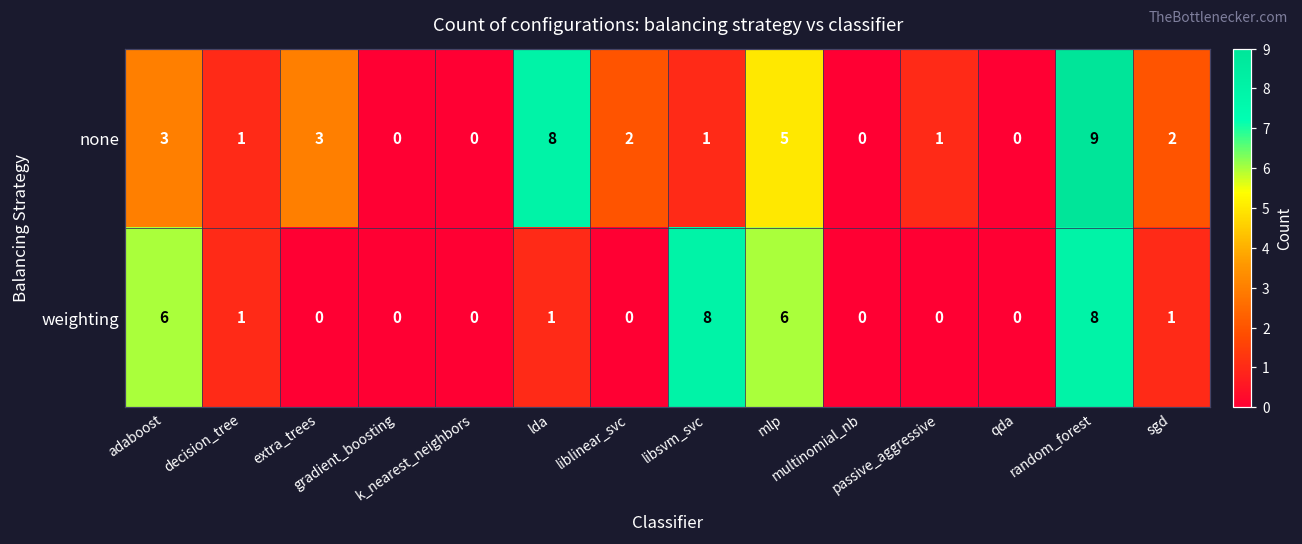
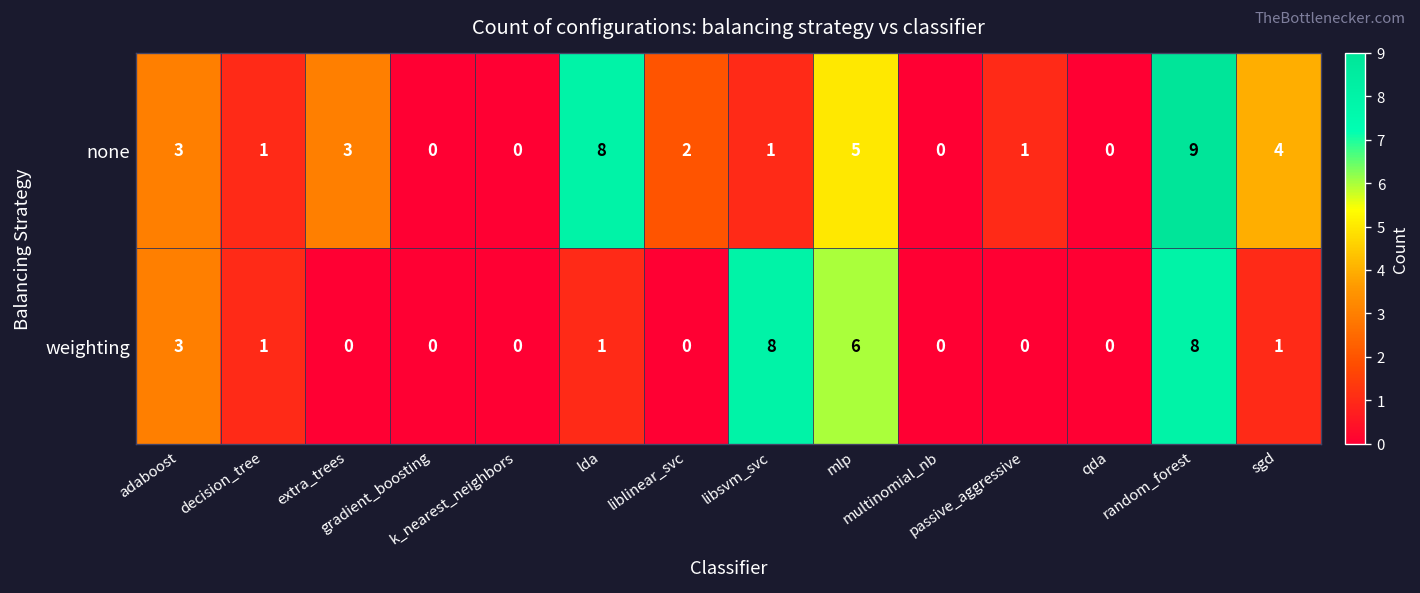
  {
    "none": {
      "adaboost": 3,
      "decision_tree": 1,
      "extra_trees": 3,
      "gradient_boosting": 0,
      "k_nearest_neighbors": 0,
      "lda": 8,
      "liblinear_svc": 2,
      "libsvm_svc": 1,
      "mlp": 5,
      "multinomial_nb": 0,
      "passive_aggressive": 1,
      "qda": 0,
      "random_forest": 9,
-     "sgd": 2
+     "sgd": 4
    },
    "weighting": {
-     "adaboost": 6,
+     "adaboost": 3,
      "decision_tree": 1,
      "extra_trees": 0,
      "gradient_boosting": 0,
      "k_nearest_neighbors": 0,
      "lda": 1,
      "liblinear_svc": 0,
      "libsvm_svc": 8,
      "mlp": 6,
      "multinomial_nb": 0,
      "passive_aggressive": 0,
      "qda": 0,
      "random_forest": 8,
      "sgd": 1
    }
  }
